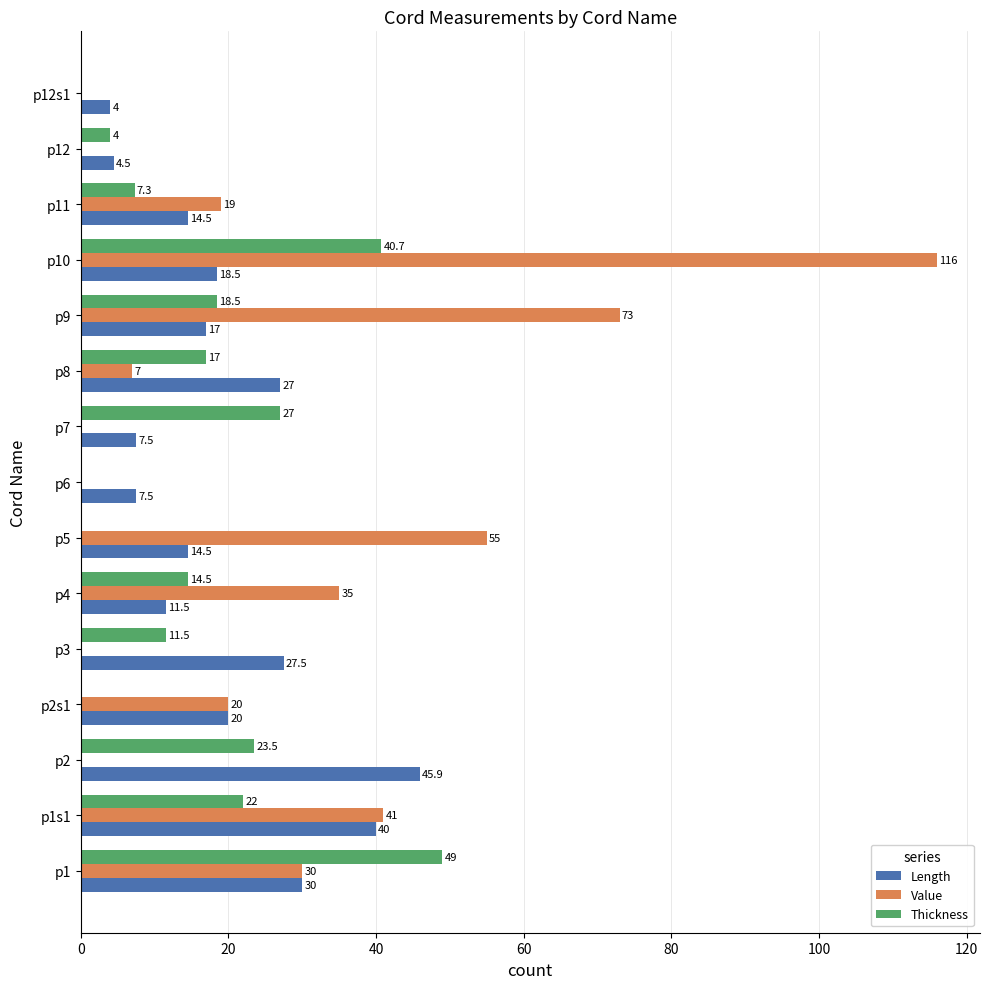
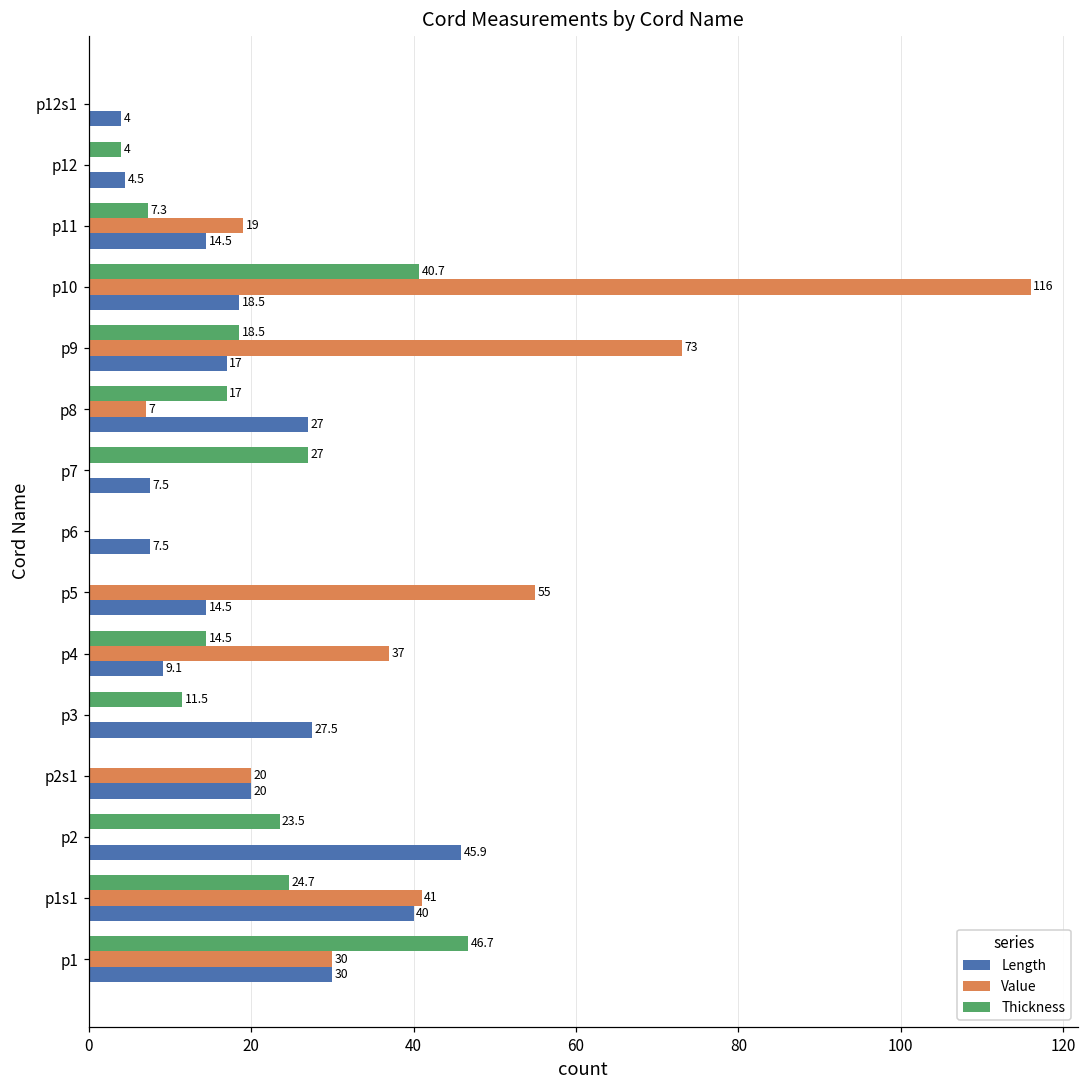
  {
    "Length": {
      "p12s1": 4,
      "p12": 4.5,
      "p11": 14.5,
      "p10": 18.5,
      "p9": 17,
      "p8": 27,
      "p7": 7.5,
      "p6": 7.5,
      "p5": 14.5,
-     "p4": 11.5,
+     "p4": 9.1,
      "p3": 27.5,
      "p2s1": 20,
      "p2": 45.9,
      "p1s1": 40,
      "p1": 30
    },
    "Value": {
      "p11": 19,
      "p10": 116,
      "p9": 73,
      "p8": 7,
      "p5": 55,
-     "p4": 35,
+     "p4": 37,
      "p2s1": 20,
      "p1s1": 41,
      "p1": 30
    },
    "Thickness": {
      "p12": 4,
      "p11": 7.3,
      "p10": 40.7,
      "p9": 18.5,
      "p8": 17,
      "p7": 27,
      "p4": 14.5,
      "p3": 11.5,
      "p2": 23.5,
-     "p1s1": 22,
-     "p1": 49
+     "p1s1": 24.7,
+     "p1": 46.7
    }
  }
